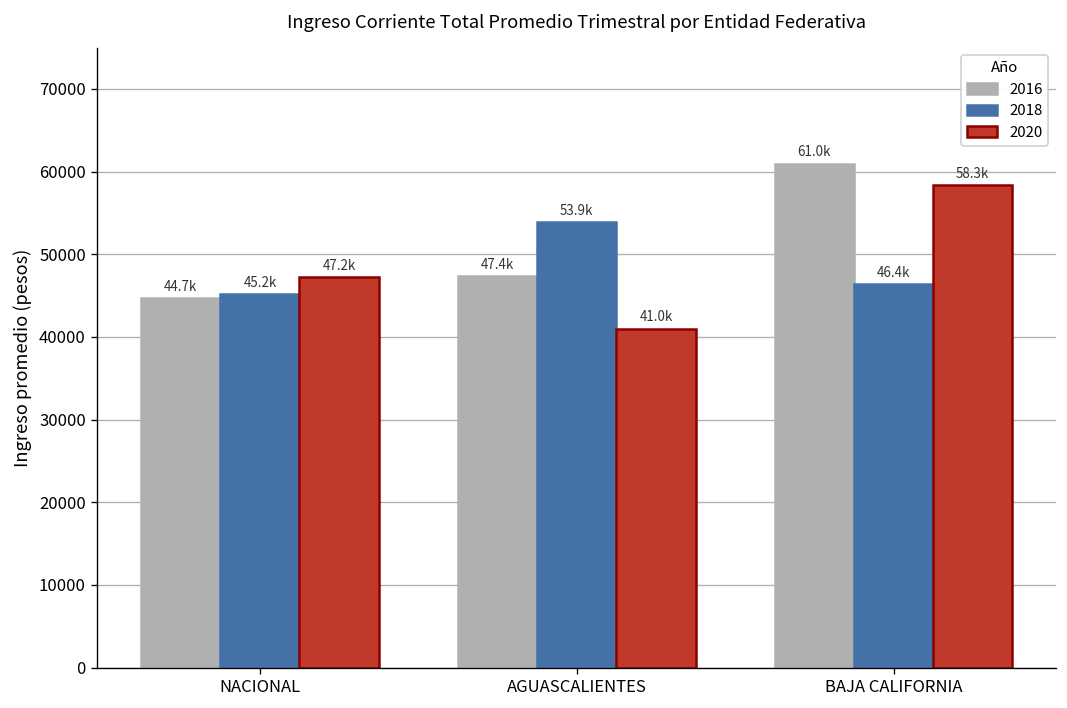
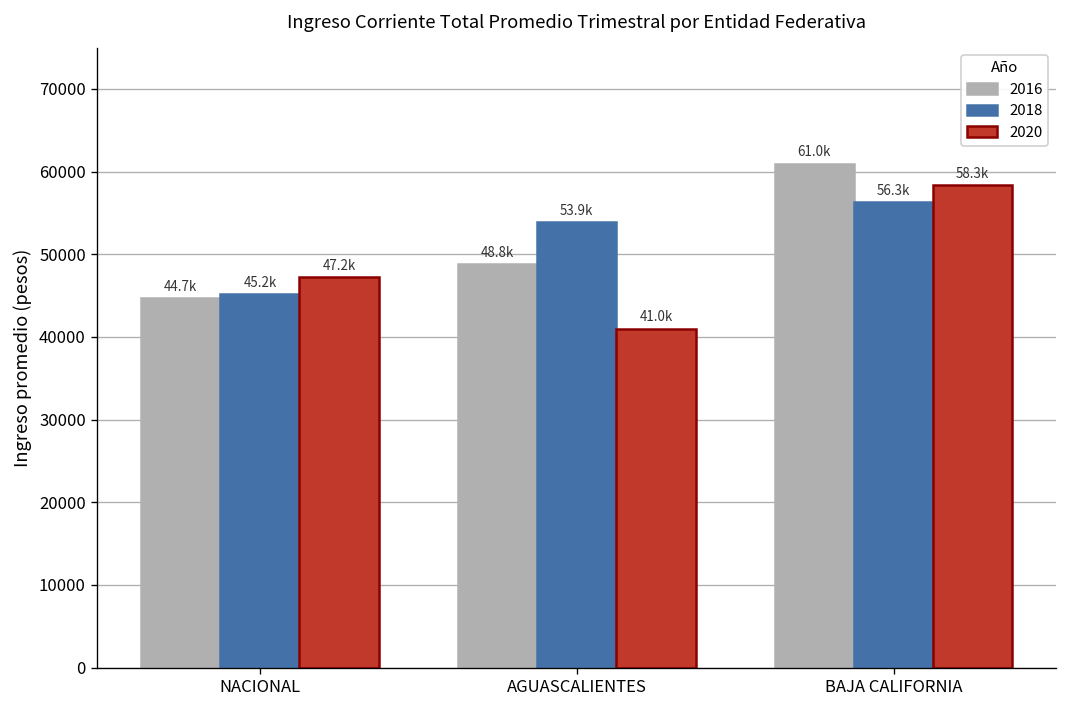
  {
    "2016": {
      "NACIONAL": "44.7k",
-     "AGUASCALIENTES": "47.4k",
+     "AGUASCALIENTES": "48.8k",
      "BAJA CALIFORNIA": "61.0k"
    },
    "2018": {
      "NACIONAL": "45.2k",
      "AGUASCALIENTES": "53.9k",
-     "BAJA CALIFORNIA": "46.4k"
+     "BAJA CALIFORNIA": "56.3k"
    },
    "2020": {
      "NACIONAL": "47.2k",
      "AGUASCALIENTES": "41.0k",
      "BAJA CALIFORNIA": "58.3k"
    }
  }
